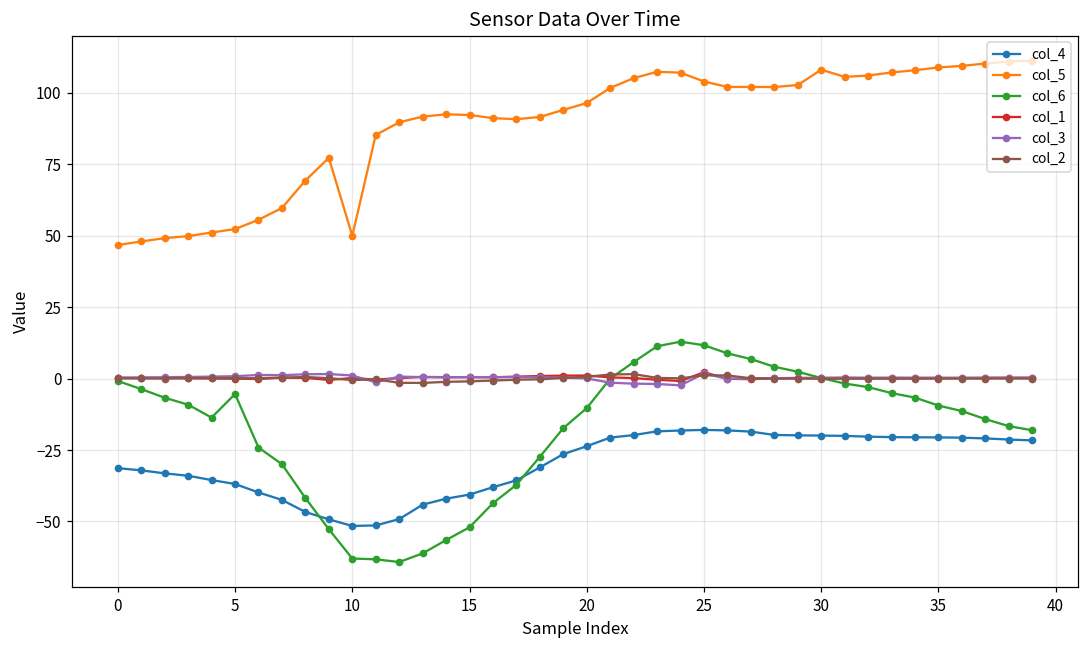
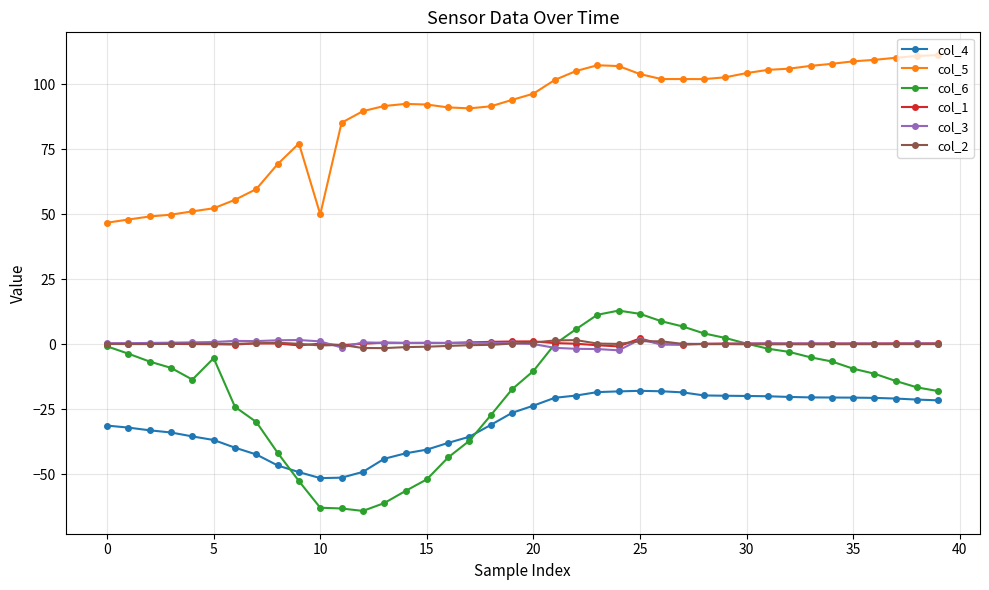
  {
    "col_4": {
      "0": -31,
      "5": -37,
      "10": -52,
      "15": -41,
      "20": -24,
      "25": -18,
      "30": -20,
      "35": -21
    },
    "col_5": {
      "0": 47,
      "5": 52,
      "10": 50,
      "15": 92,
      "20": 96,
      "25": 104,
-     "30": 108,
+     "30": 104,
      "35": 109
    },
    "col_6": {
      "5": -5,
      "10": -63,
      "15": -52,
      "20": -10,
      "25": 12,
      "35": -9
    },
    "col_2": {
      "15": -1
    }
  }
